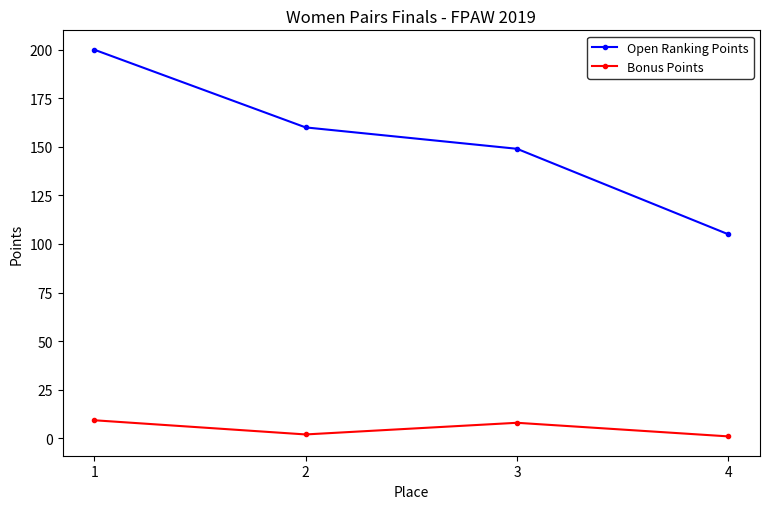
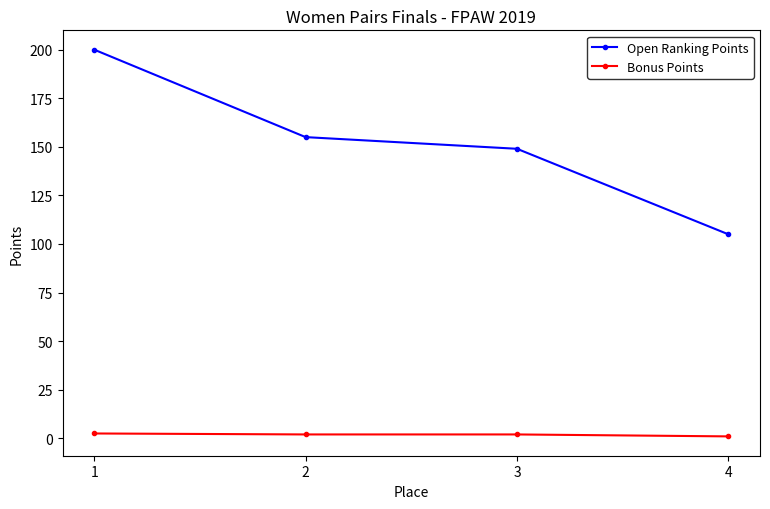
  {
    "Open Ranking Points": {
      "1": 200,
-     "2": 160,
+     "2": 155,
      "3": 149,
      "4": 105
    },
    "Bonus Points": {
-     "1": 9,
+     "1": 3,
      "2": 2,
-     "3": 8,
+     "3": 2,
      "4": 1
    }
  }
